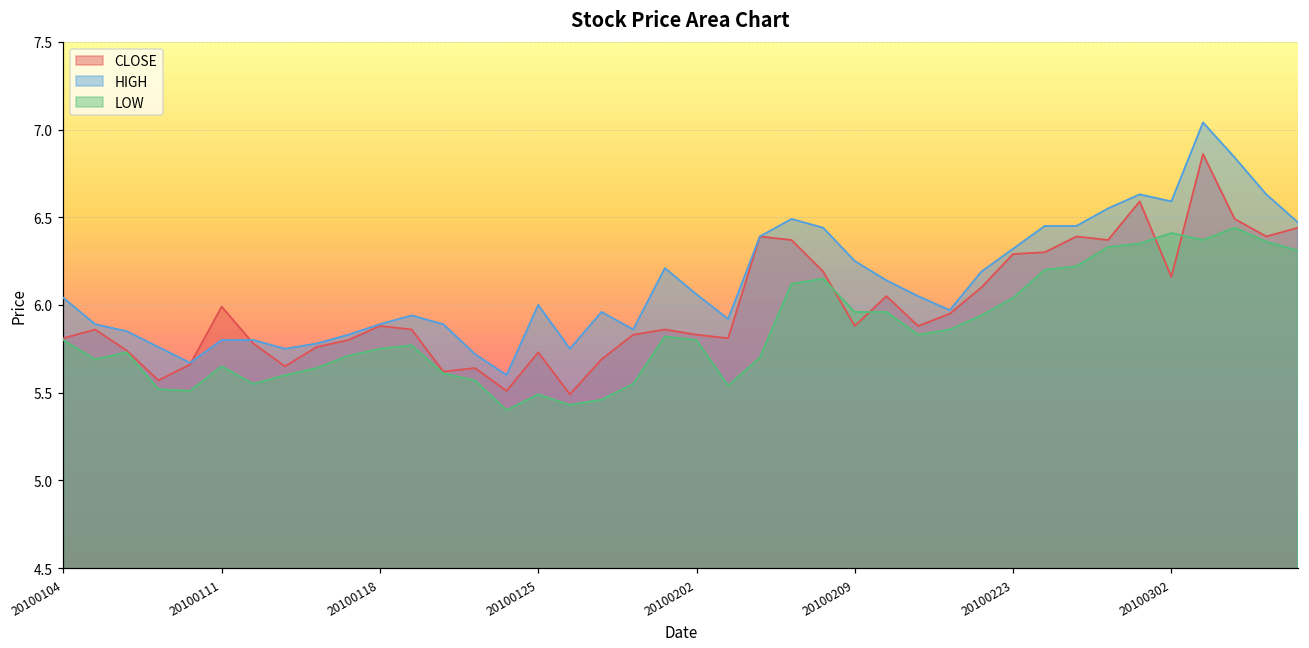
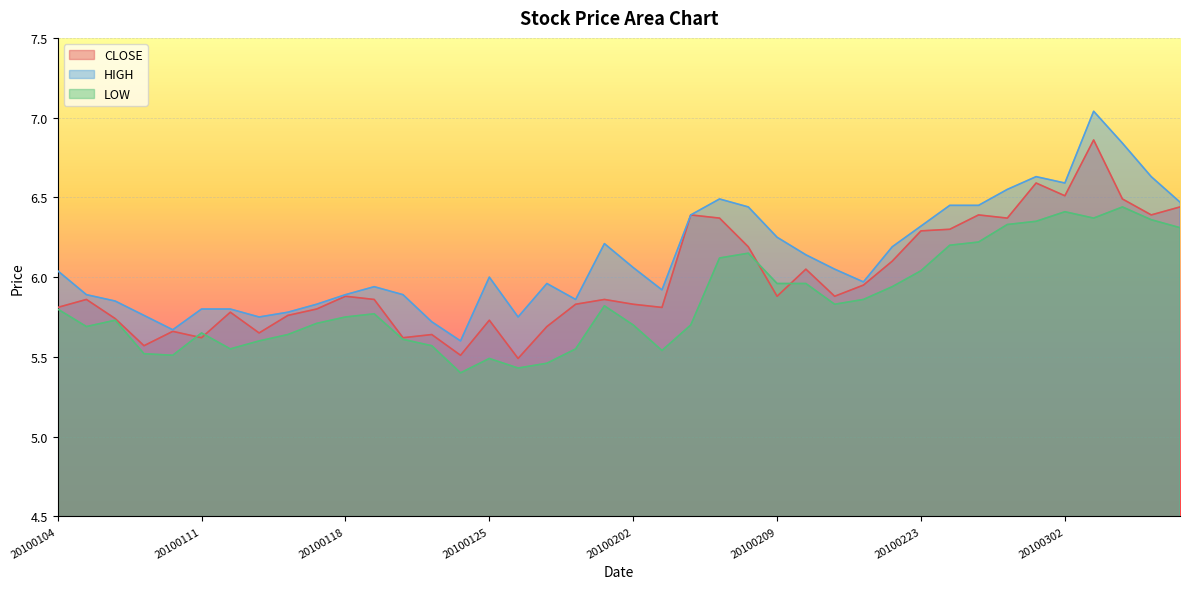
  {
    "CLOSE": {
-     "20100111": 5.99,
+     "20100111": 5.62,
      "20100125": 5.73,
      "20100202": 5.83,
      "20100209": 5.88,
      "20100223": 6.29,
-     "20100302": 6.16
+     "20100302": 6.51
    },
    "HIGH": {
      "20100104": 6.04,
      "20100111": 5.80,
      "20100125": 6.00,
      "20100202": 6.06,
      "20100209": 6.25,
      "20100223": 6.32,
      "20100302": 6.59
    },
    "LOW": {
      "20100111": 5.65,
      "20100118": 5.75,
      "20100125": 5.5,
-     "20100202": 5.8,
+     "20100202": 5.7,
      "20100209": 5.96,
      "20100223": 6.04,
      "20100302": 6.4
    }
  }
